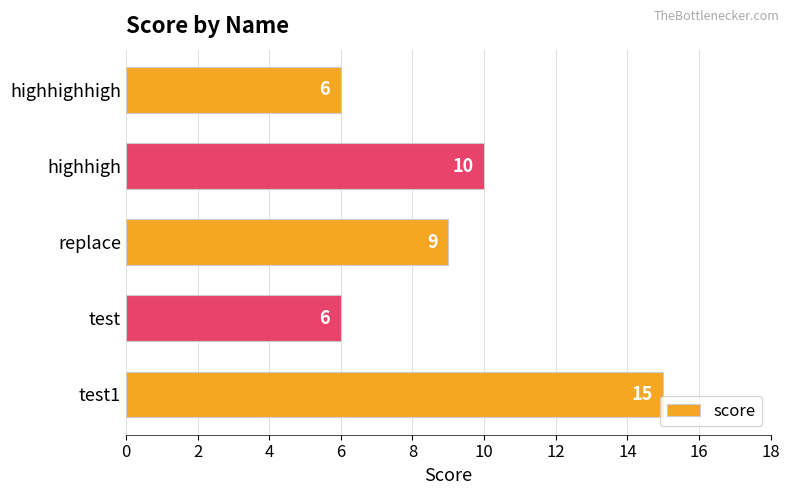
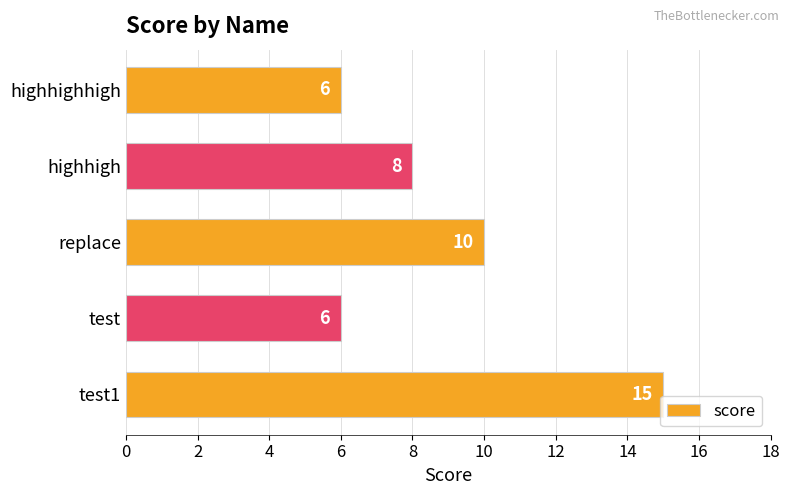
  {
    "highhighhigh": 6,
-   "highhigh": 10,
-   "replace": 9,
+   "highhigh": 8,
+   "replace": 10,
    "test": 6,
    "test1": 15
  }
